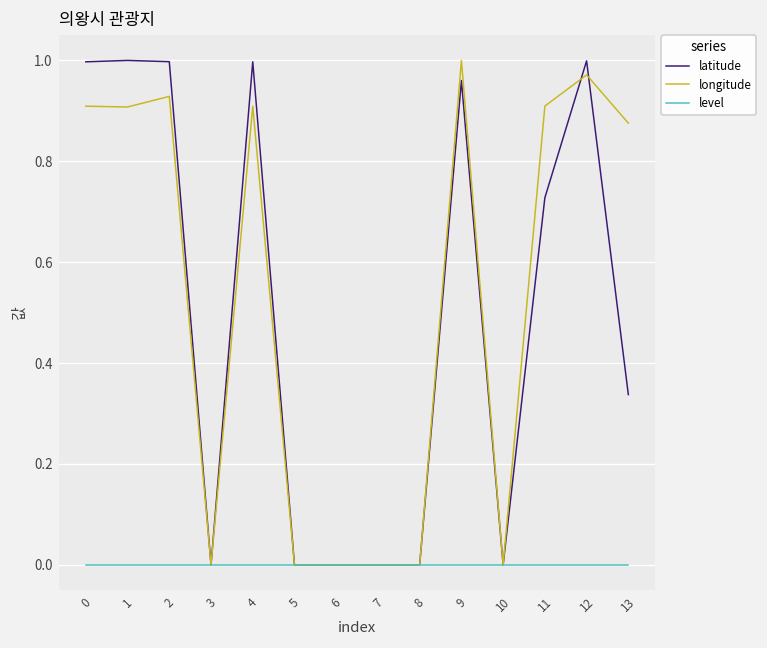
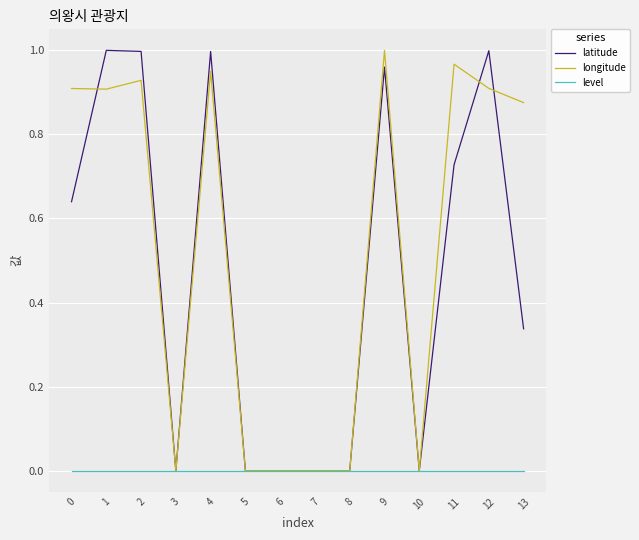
  {
    "latitude": {
-     "0": 1.00,
+     "0": 0.64,
      "1": 1.00,
      "2": 1.00,
      "4": 1.00,
      "9": 0.96,
      "11": 0.73,
      "12": 1.00,
      "13": 0.34
    },
    "longitude": {
      "0": 0.91,
      "1": 0.91,
      "2": 0.93,
-     "4": 0.91,
+     "4": 0.95,
      "9": 1.00,
-     "11": 0.91,
-     "12": 0.97,
+     "11": 0.97,
+     "12": 0.91,
      "13": 0.88
    },
    "level": {
      "0": 0.00,
      "1": 0.00,
      "2": 0.00,
      "4": 0.00,
      "9": 0.00,
      "11": 0.00,
      "12": 0.00,
      "13": 0.00
    }
  }
